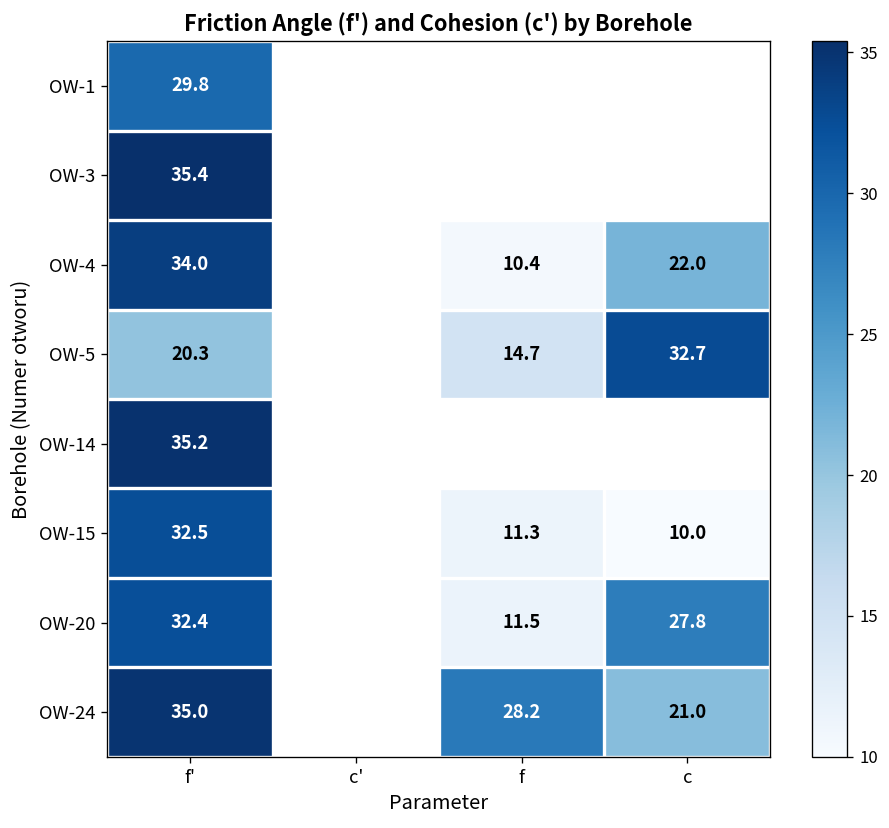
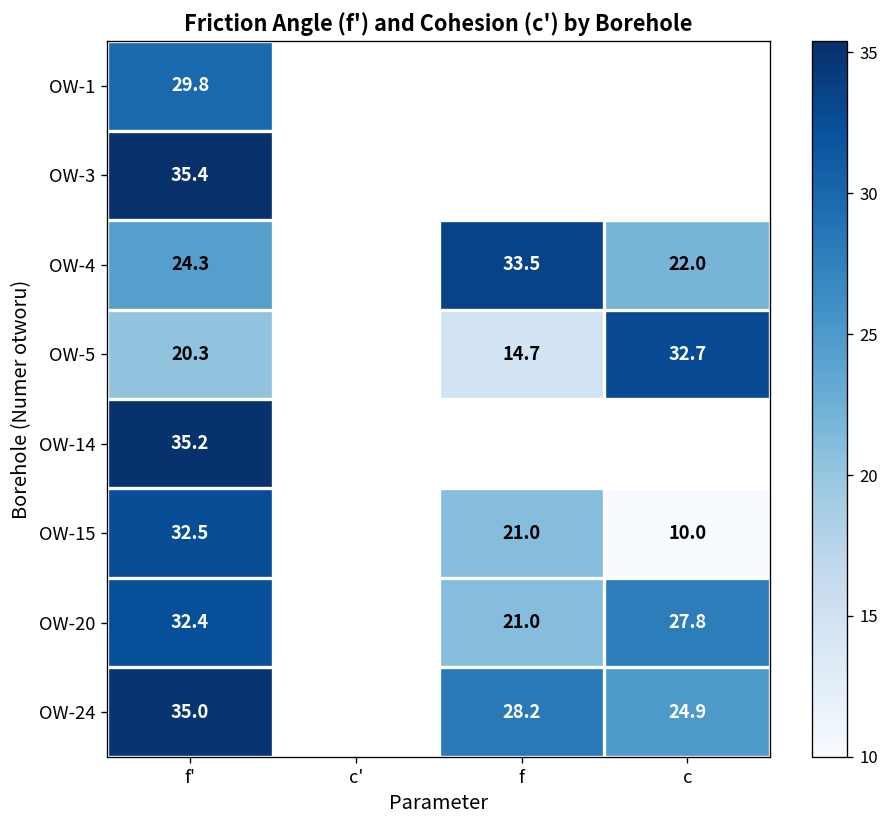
  {
    "OW-1": {
      "f'": 29.8
    },
    "OW-3": {
      "f'": 35.4
    },
    "OW-4": {
-     "f'": 34.0,
-     "f": 10.4,
+     "f'": 24.3,
+     "f": 33.5,
      "c": 22.0
    },
    "OW-5": {
      "f'": 20.3,
      "f": 14.7,
      "c": 32.7
    },
    "OW-14": {
      "f'": 35.2
    },
    "OW-15": {
      "f'": 32.5,
-     "f": 11.3,
+     "f": 21.0,
      "c": 10.0
    },
    "OW-20": {
      "f'": 32.4,
-     "f": 11.5,
+     "f": 21.0,
      "c": 27.8
    },
    "OW-24": {
      "f'": 35.0,
      "f": 28.2,
-     "c": 21.0
+     "c": 24.9
    }
  }
